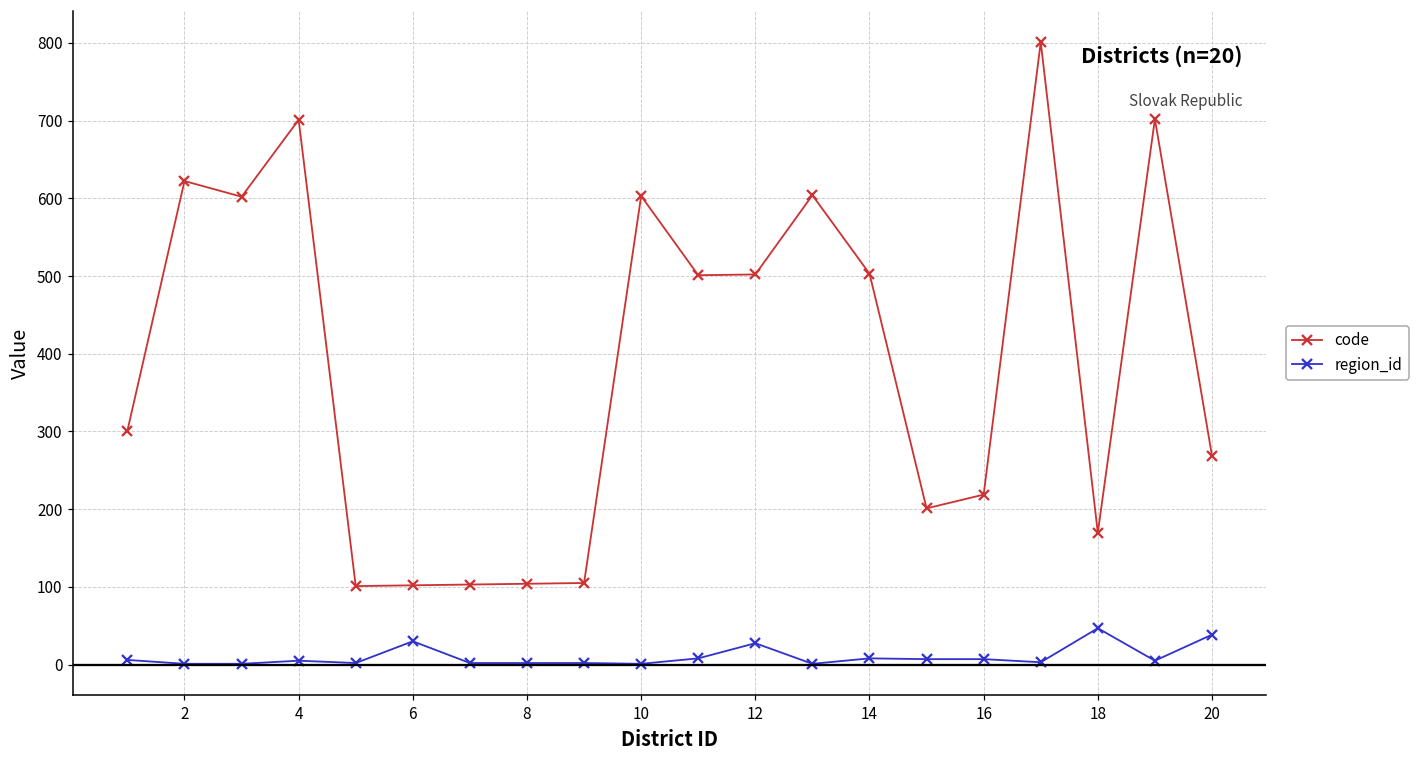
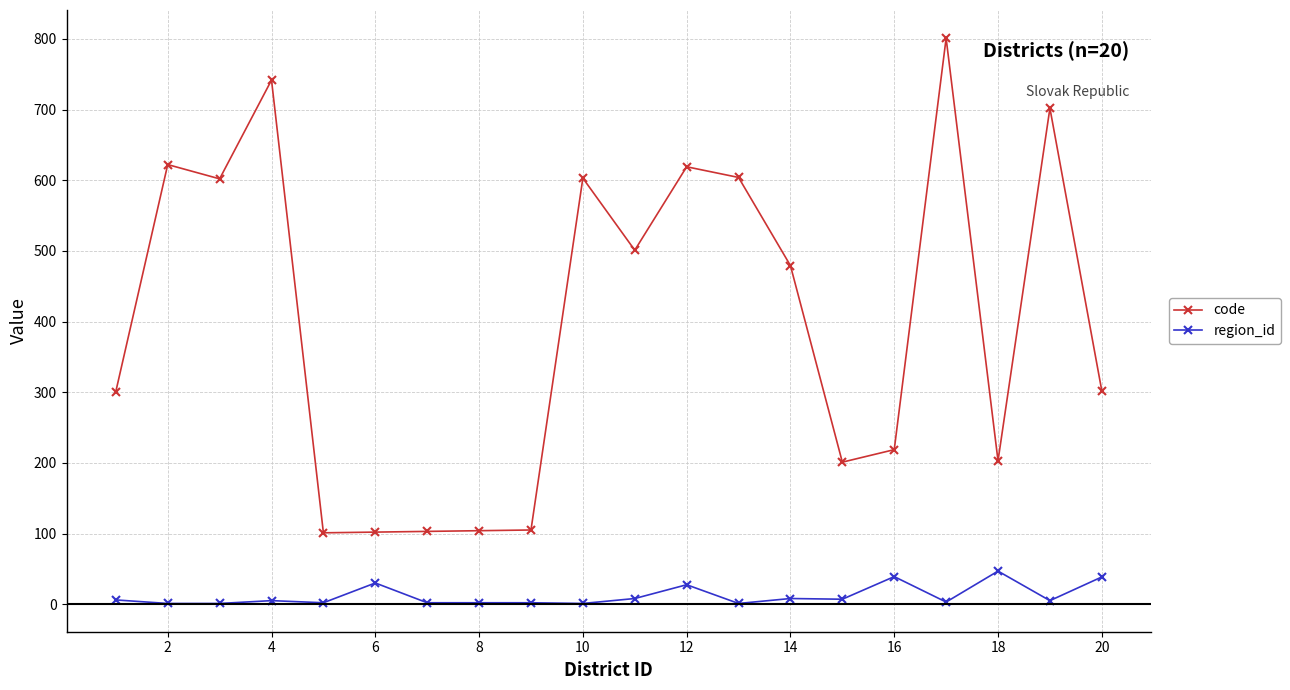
  {
    "code": {
      "2": 620,
-     "4": 700,
+     "4": 740,
      "6": 100,
      "8": 100,
      "10": 600,
-     "12": 500,
-     "14": 500,
+     "12": 620,
+     "14": 480,
      "16": 220,
-     "18": 170,
-     "20": 270
+     "18": 200,
+     "20": 300
    },
    "region_id": {
      "2": 0,
      "4": 10,
      "6": 30,
      "8": 0,
      "10": 0,
      "12": 30,
      "14": 10,
-     "16": 10,
+     "16": 40,
      "18": 50,
      "20": 40
    }
  }
